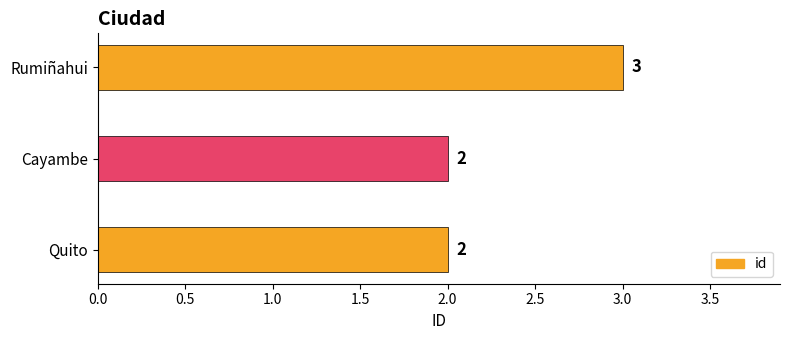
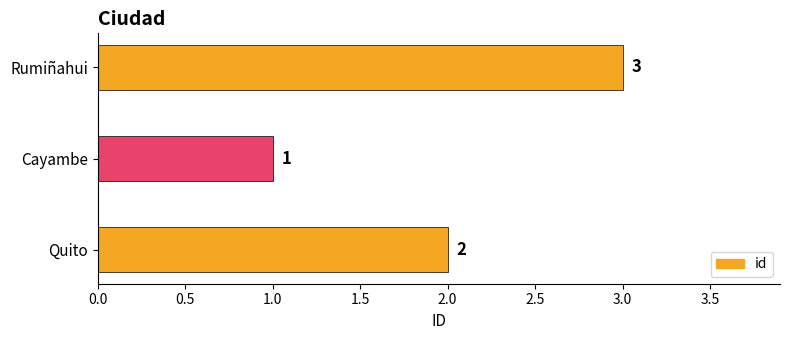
  {
    "Rumiñahui": 3,
-   "Cayambe": 2,
+   "Cayambe": 1,
    "Quito": 2
  }
